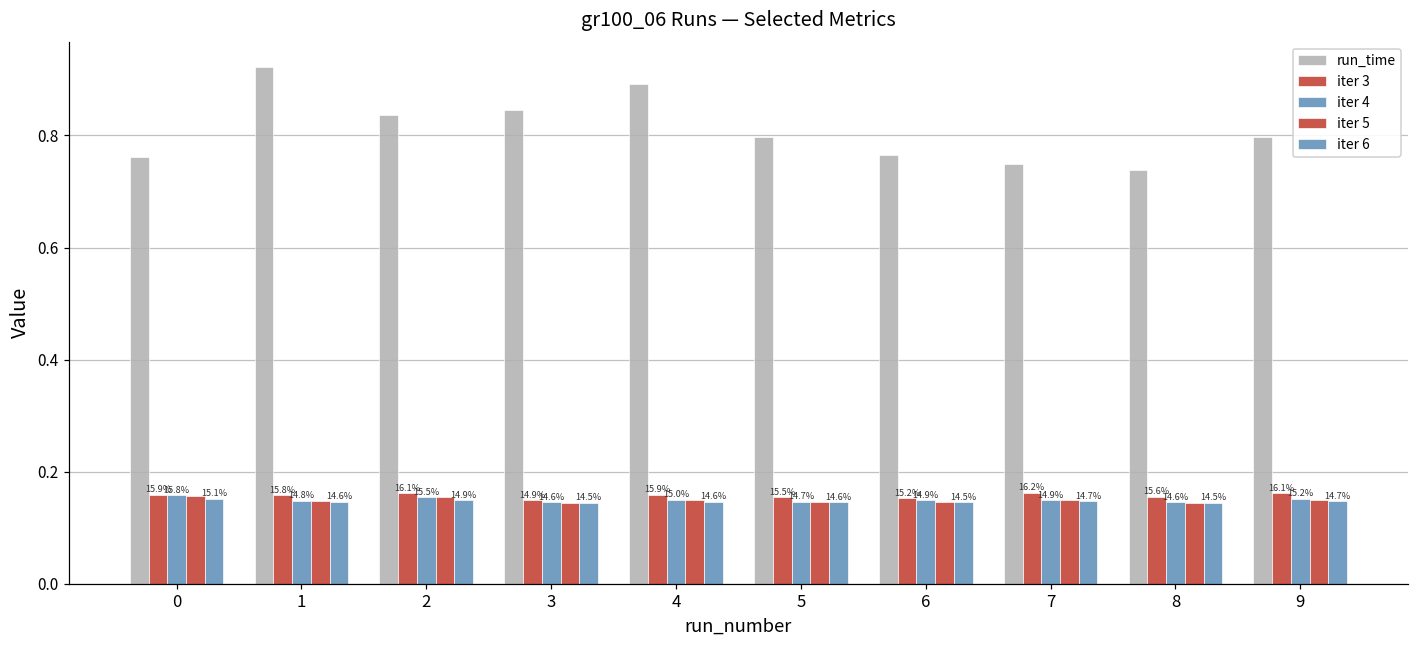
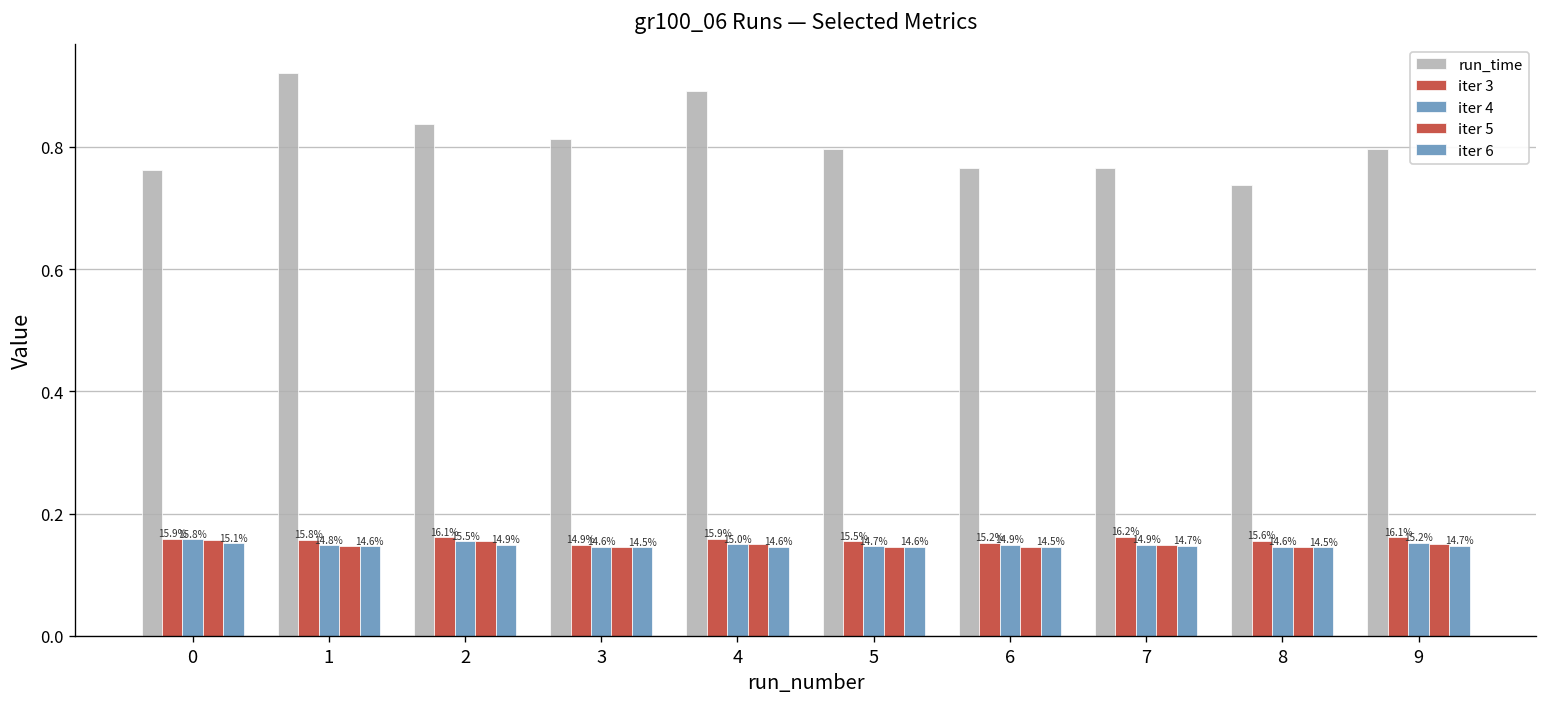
  {
    "run_time": {
      "0": 0.76,
      "1": 0.92,
      "2": 0.84,
-     "3": 0.85,
+     "3": 0.81,
      "4": 0.89,
      "5": 0.80,
      "6": 0.77,
-     "7": 0.75,
+     "7": 0.77,
      "8": 0.74,
      "9": 0.80
    }
  }
